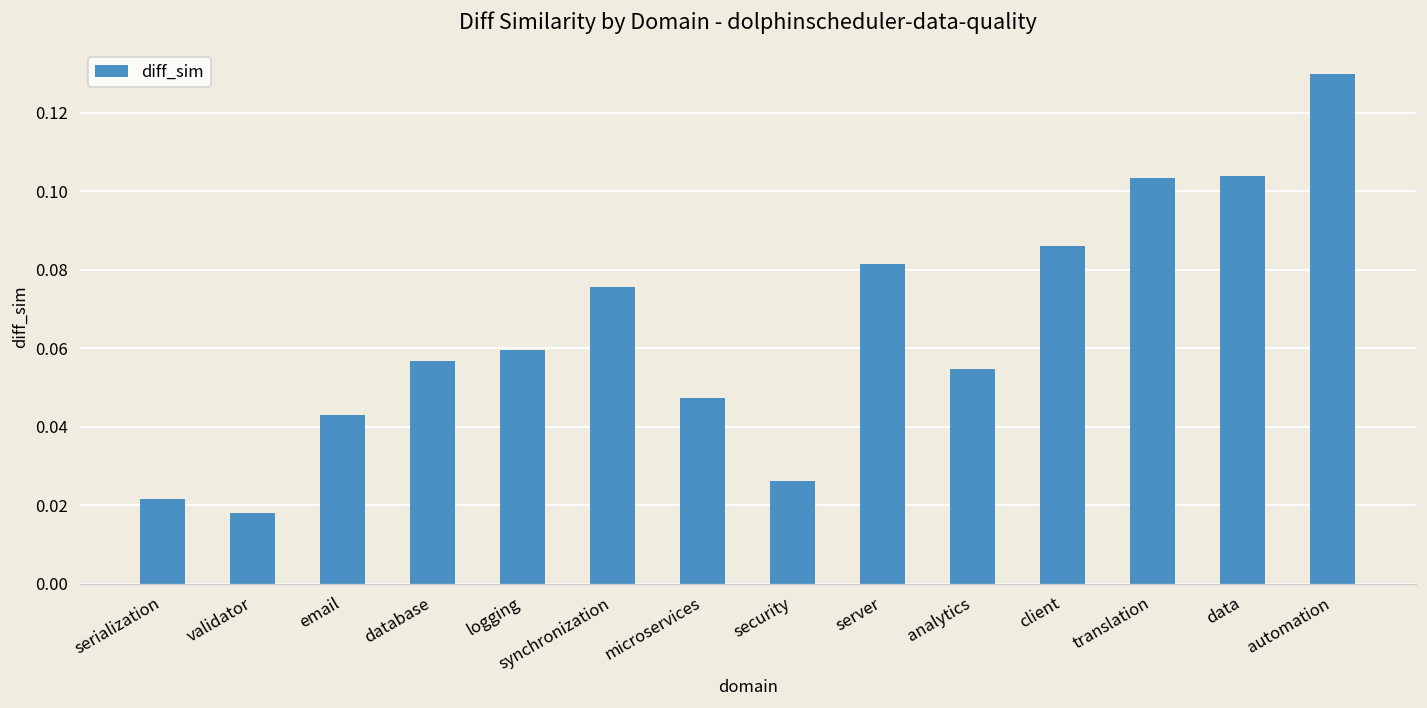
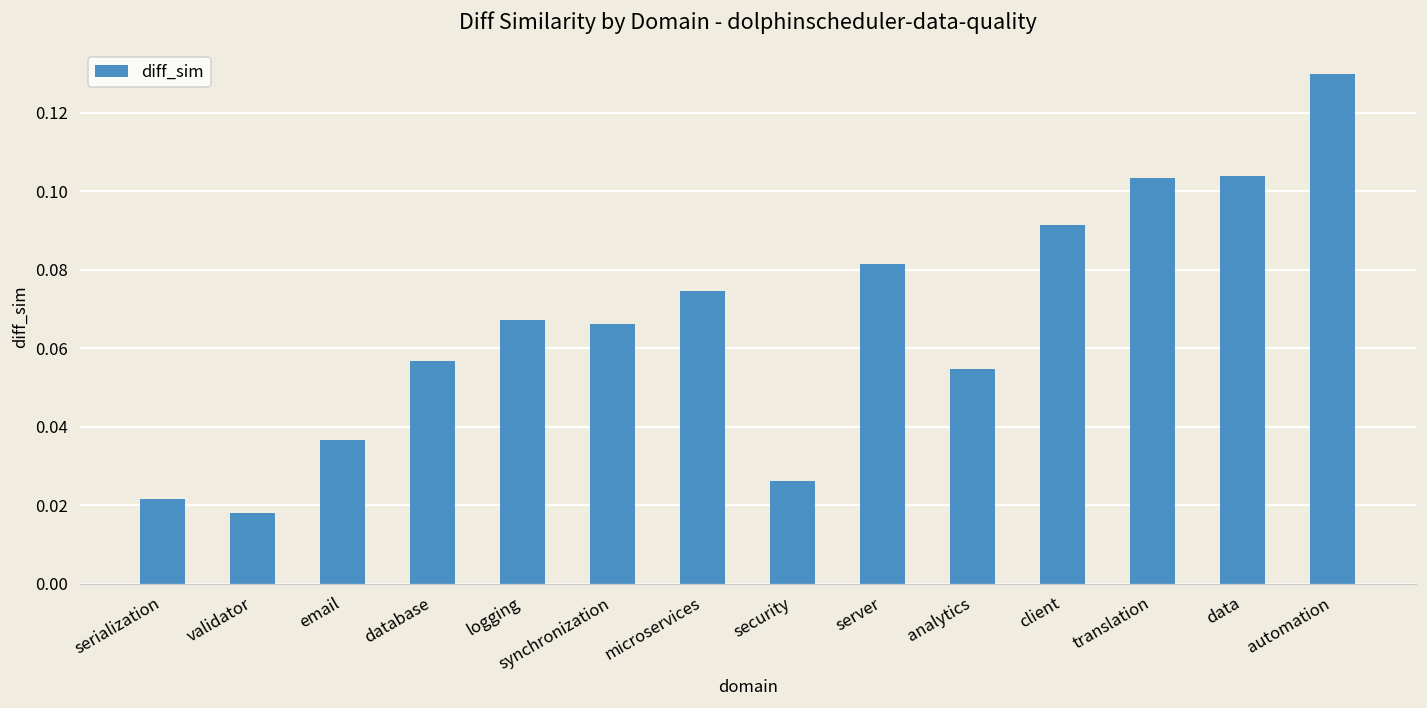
  {
    "serialization": 0.022,
    "validator": 0.018,
-   "email": 0.043,
+   "email": 0.037,
    "database": 0.057,
-   "logging": 0.059,
-   "synchronization": 0.076,
-   "microservices": 0.047,
+   "logging": 0.067,
+   "synchronization": 0.066,
+   "microservices": 0.075,
    "security": 0.026,
    "server": 0.081,
    "analytics": 0.055,
-   "client": 0.086,
+   "client": 0.091,
    "translation": 0.103,
    "data": 0.104,
    "automation": 0.130
  }
